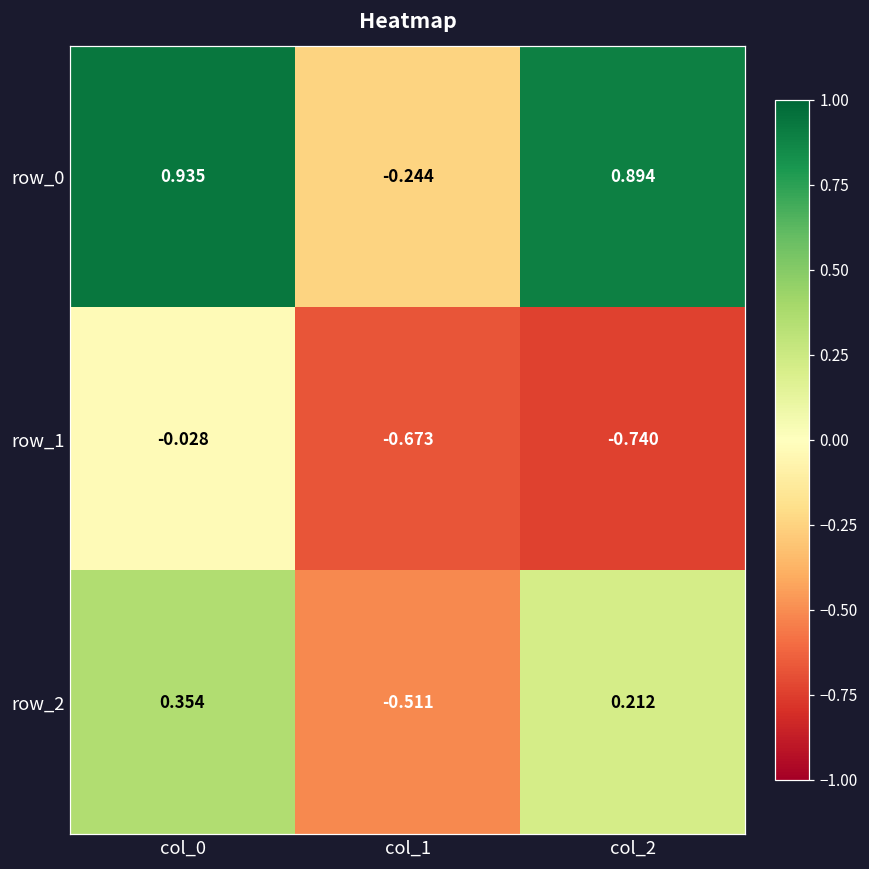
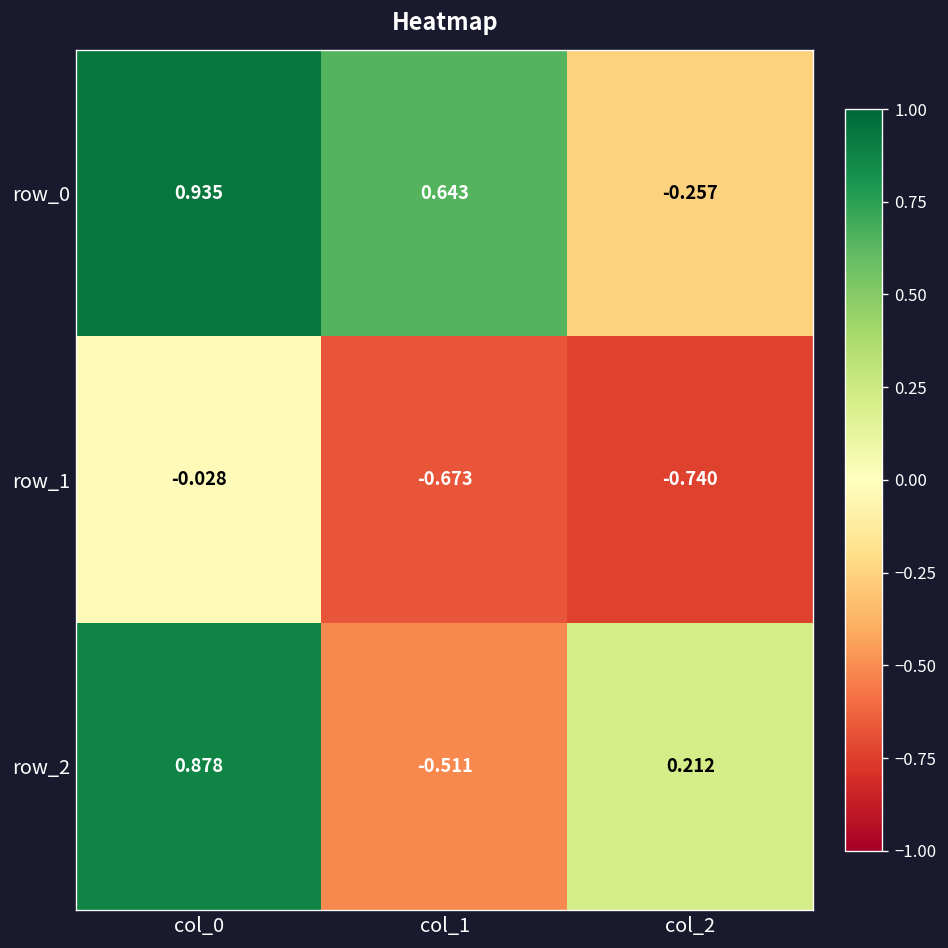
  {
    "row_0": {
      "col_0": 0.935,
-     "col_1": -0.244,
-     "col_2": 0.894
+     "col_1": 0.643,
+     "col_2": -0.257
    },
    "row_1": {
      "col_0": -0.028,
      "col_1": -0.673,
      "col_2": -0.740
    },
    "row_2": {
-     "col_0": 0.354,
+     "col_0": 0.878,
      "col_1": -0.511,
      "col_2": 0.212
    }
  }
